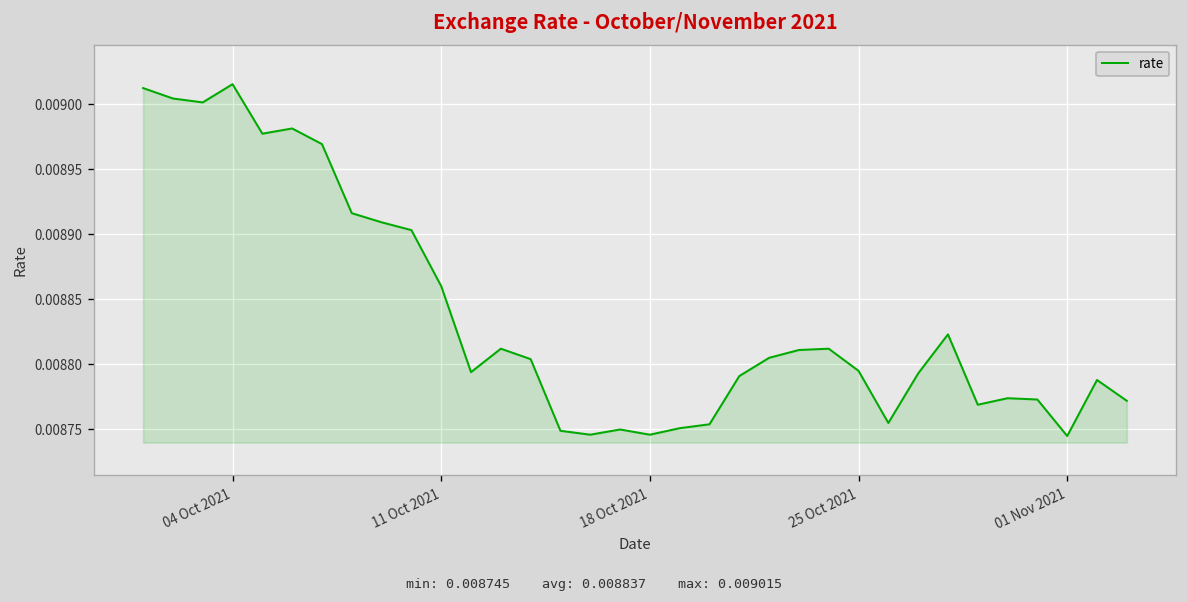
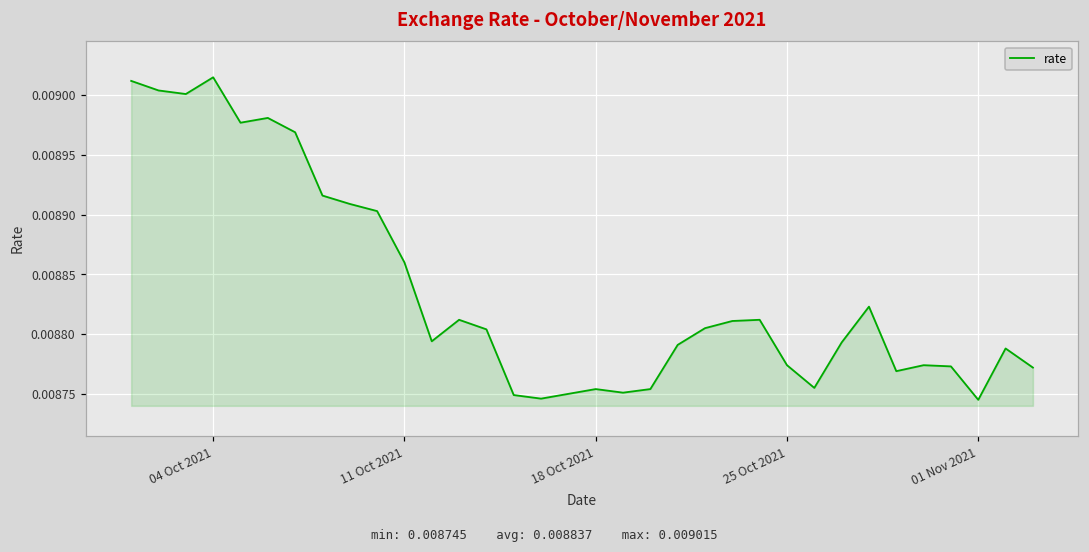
  {
    "04 Oct 2021": 0.009015,
    "11 Oct 2021": 0.008860,
-   "18 Oct 2021": 0.008746,
-   "25 Oct 2021": 0.008795,
+   "18 Oct 2021": 0.008754,
+   "25 Oct 2021": 0.008774,
    "01 Nov 2021": 0.008745
  }
